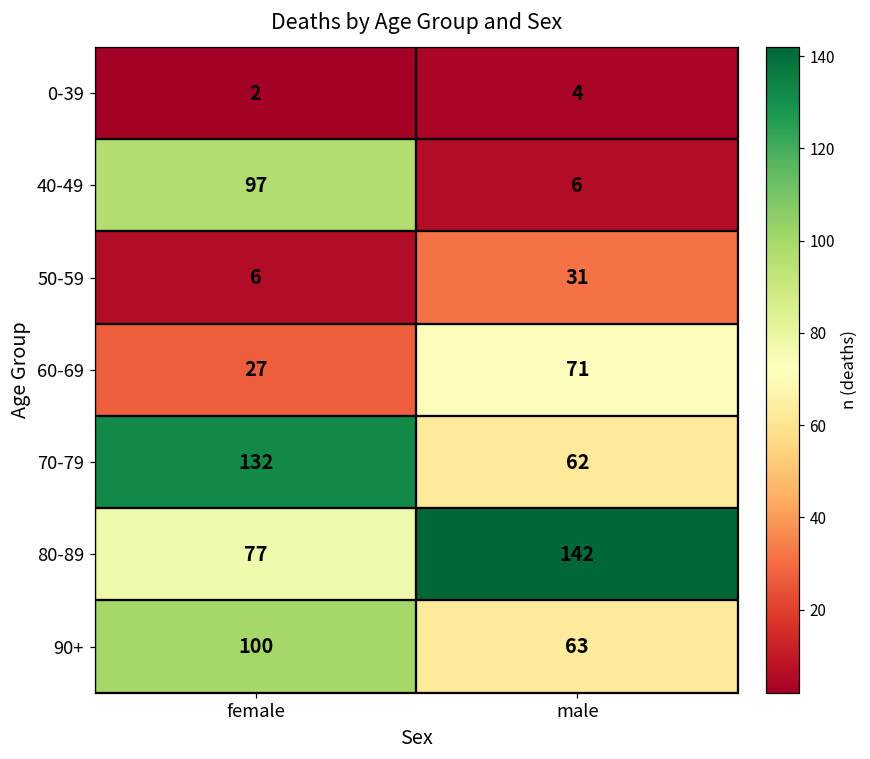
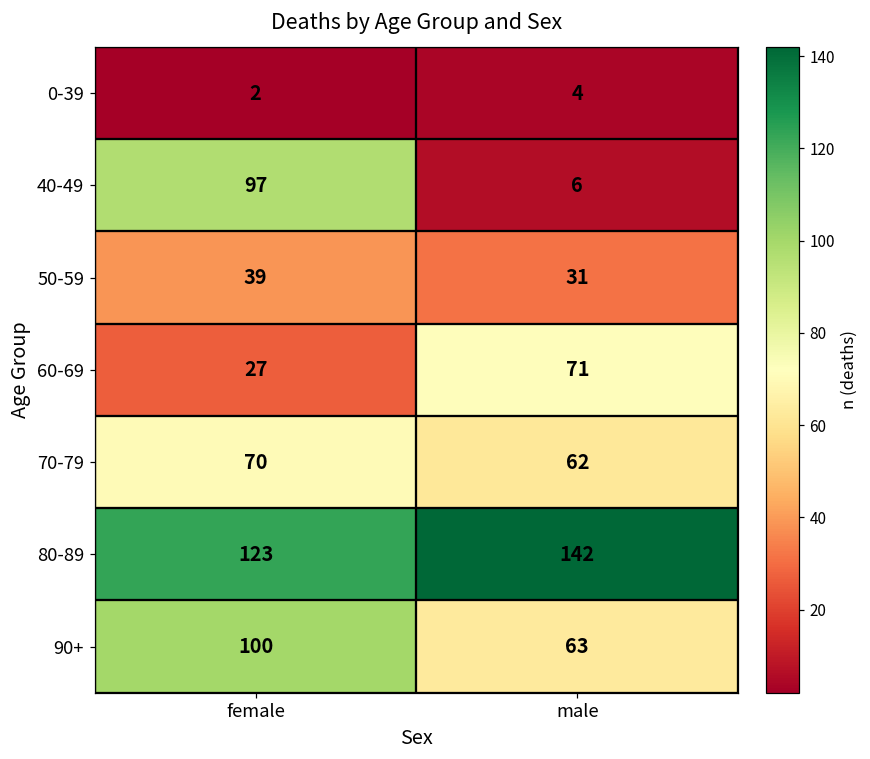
  {
    "0-39": {
      "female": 2,
      "male": 4
    },
    "40-49": {
      "female": 97,
      "male": 6
    },
    "50-59": {
-     "female": 6,
+     "female": 39,
      "male": 31
    },
    "60-69": {
      "female": 27,
      "male": 71
    },
    "70-79": {
-     "female": 132,
+     "female": 70,
      "male": 62
    },
    "80-89": {
-     "female": 77,
+     "female": 123,
      "male": 142
    },
    "90+": {
      "female": 100,
      "male": 63
    }
  }
